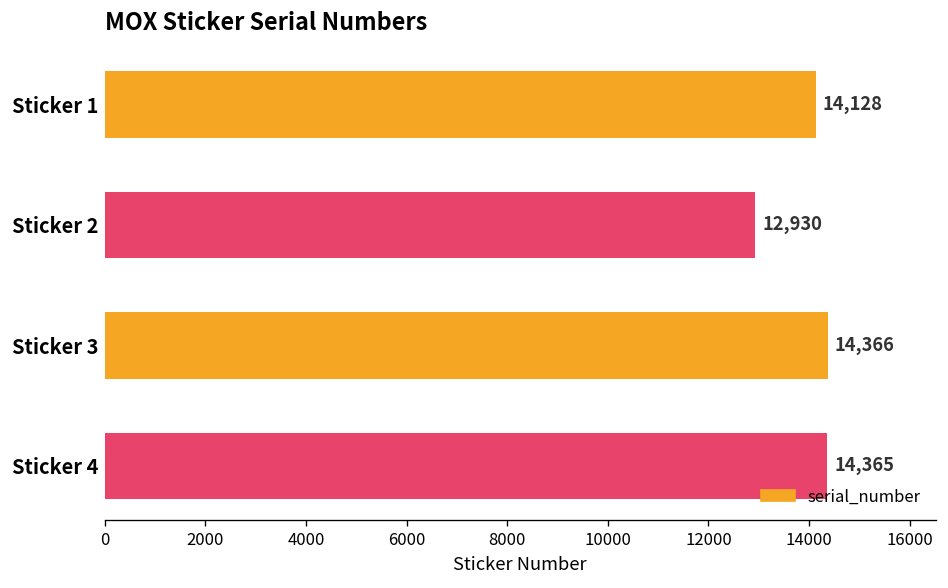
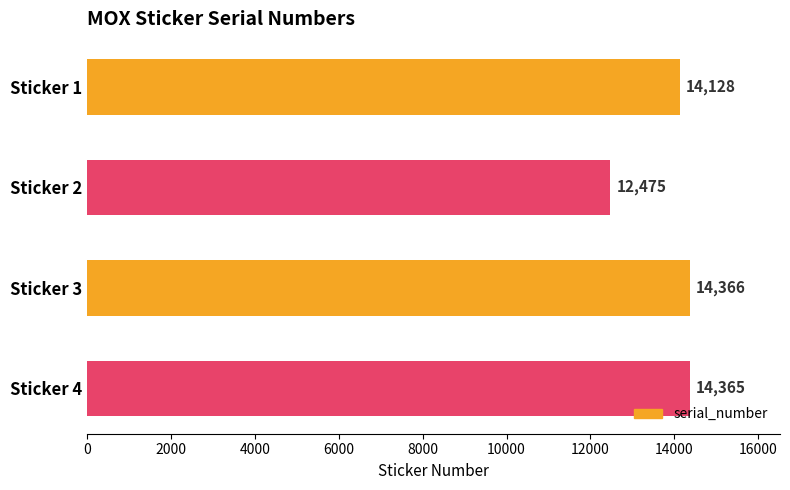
  {
    "Sticker 1": "14,128",
-   "Sticker 2": "12,930",
+   "Sticker 2": "12,475",
    "Sticker 3": "14,366",
    "Sticker 4": "14,365"
  }
